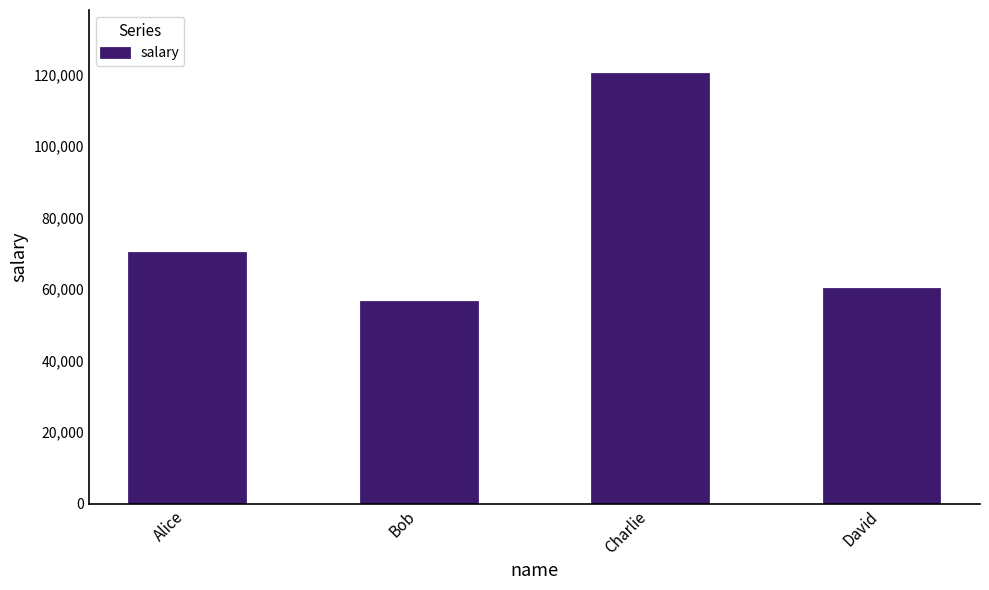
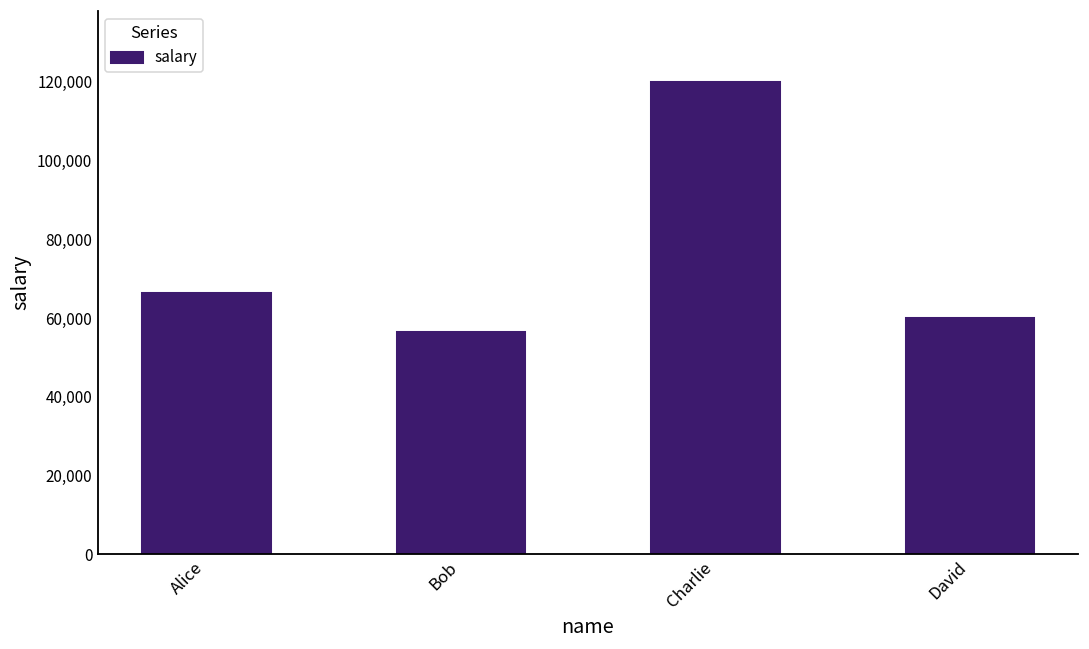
  {
-   "Alice": "70,000",
+   "Alice": "66,000",
    "Bob": "56,000",
    "Charlie": "120,000",
    "David": "60,000"
  }
